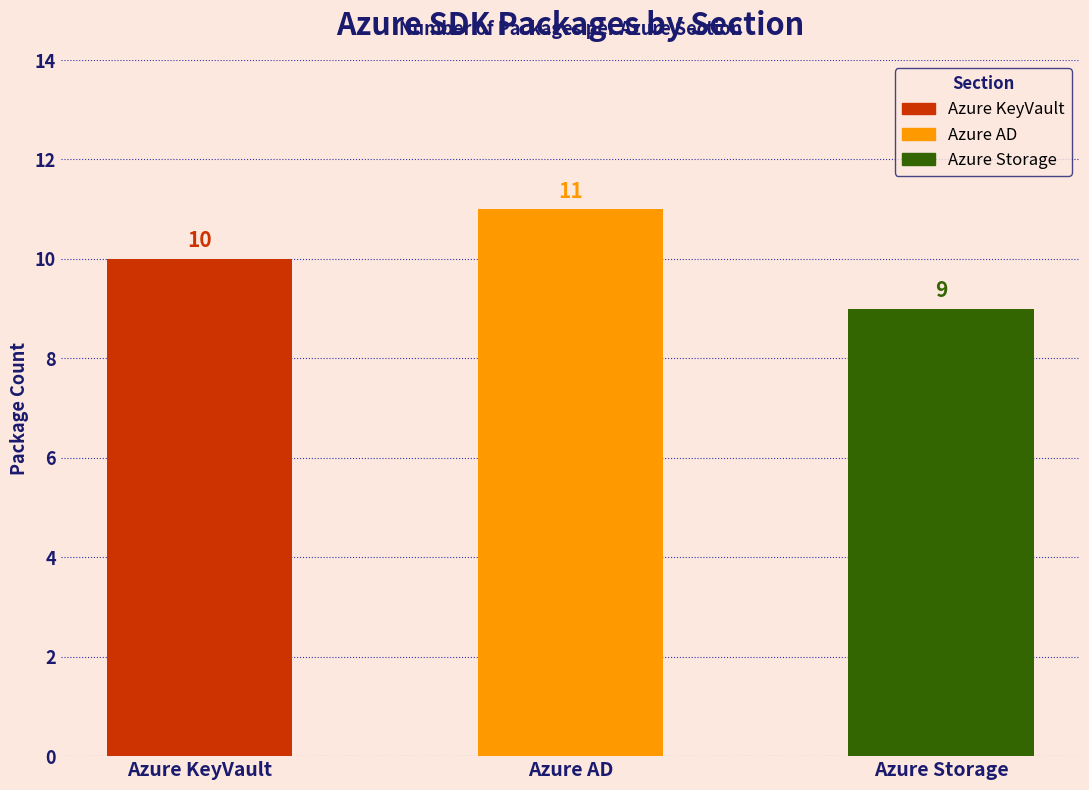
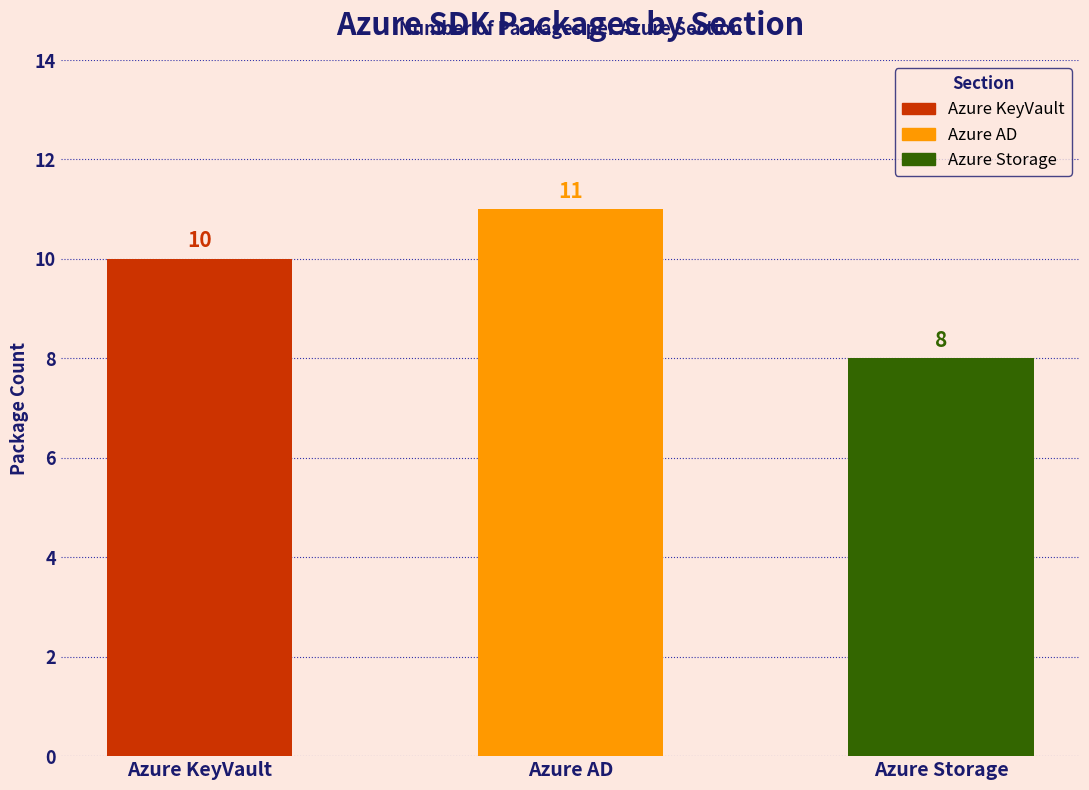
  {
    "Azure KeyVault": 10,
    "Azure AD": 11,
-   "Azure Storage": 9
+   "Azure Storage": 8
  }
